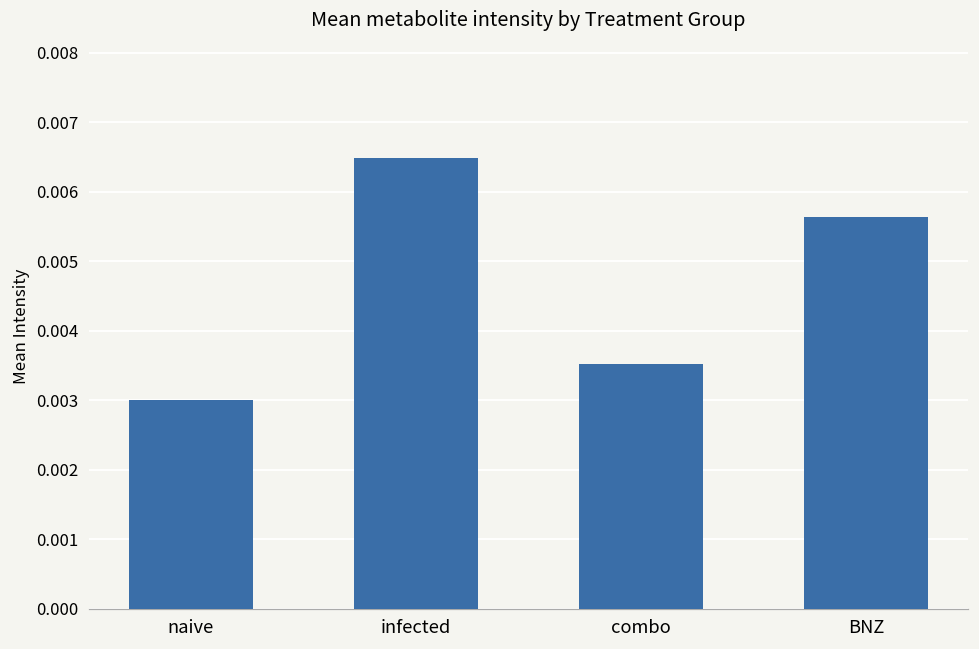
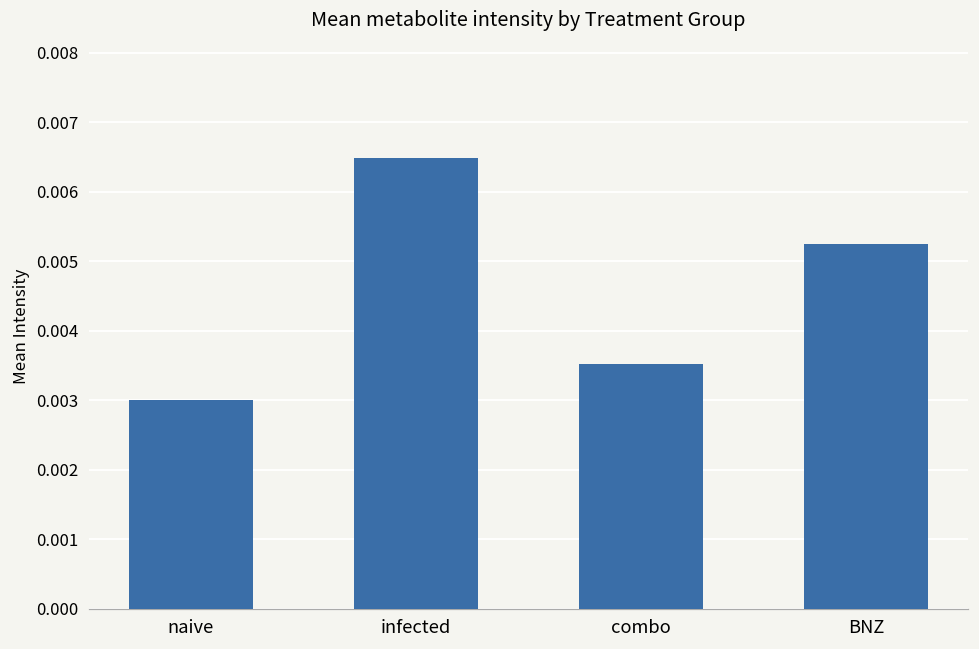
  {
    "naive": 0.0030,
    "infected": 0.0065,
    "combo": 0.0035,
-   "BNZ": 0.0056
+   "BNZ": 0.0052
  }
